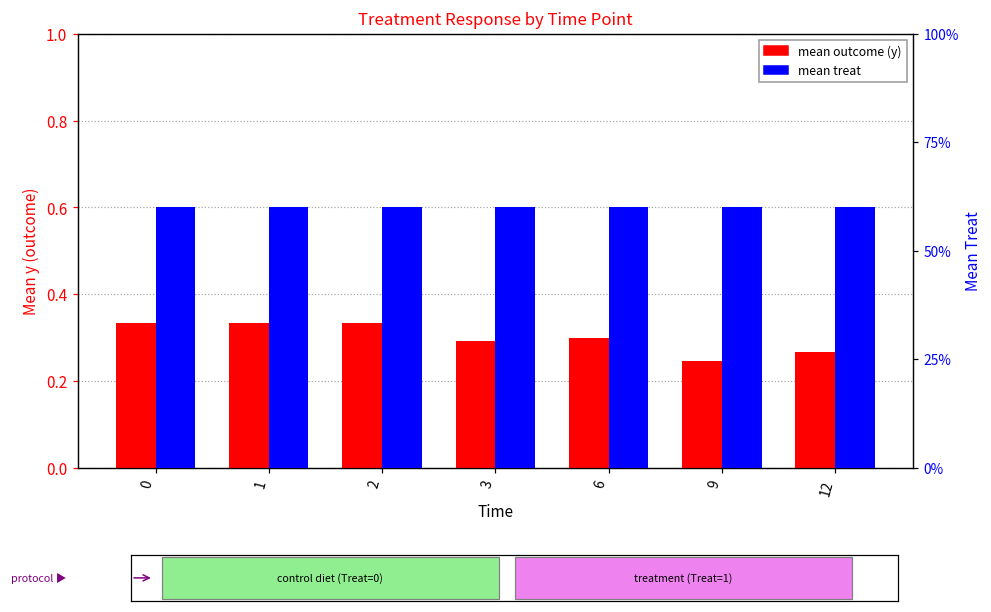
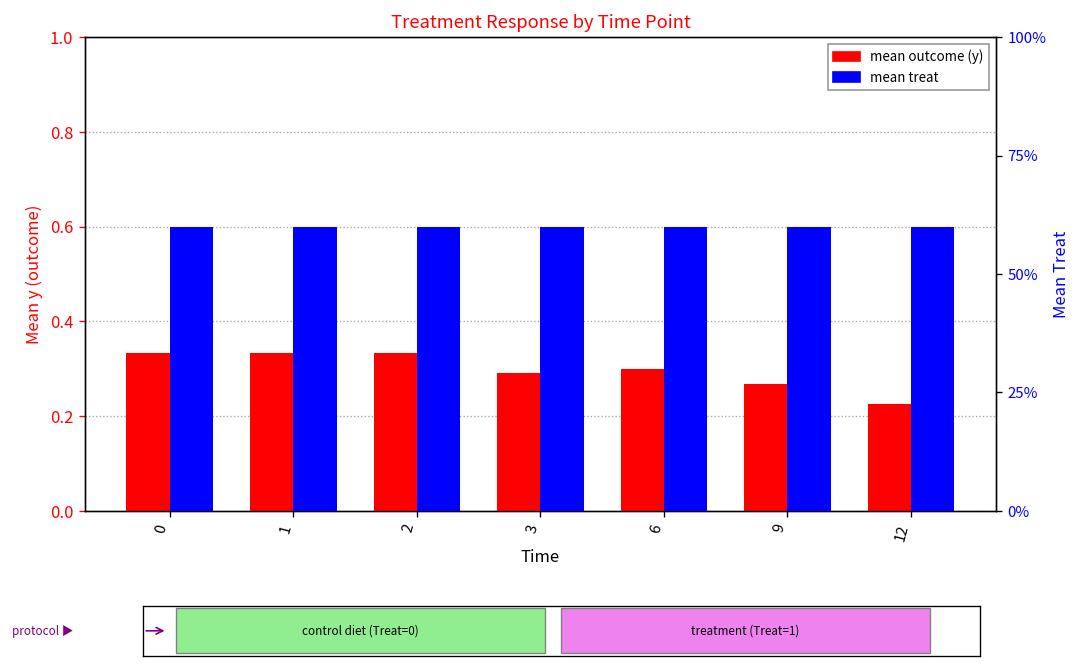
  {
    "mean outcome (y)": {
      "0": "0.33",
      "1": "0.33",
      "2": "0.33",
      "3": "0.29",
      "6": "0.30",
-     "9": "0.25",
-     "12": "0.27"
+     "9": "0.27",
+     "12": "0.23"
    },
    "mean treat": {
      "0": "60%",
      "1": "60%",
      "2": "60%",
      "3": "60%",
      "6": "60%",
      "9": "60%",
      "12": "60%"
    }
  }
